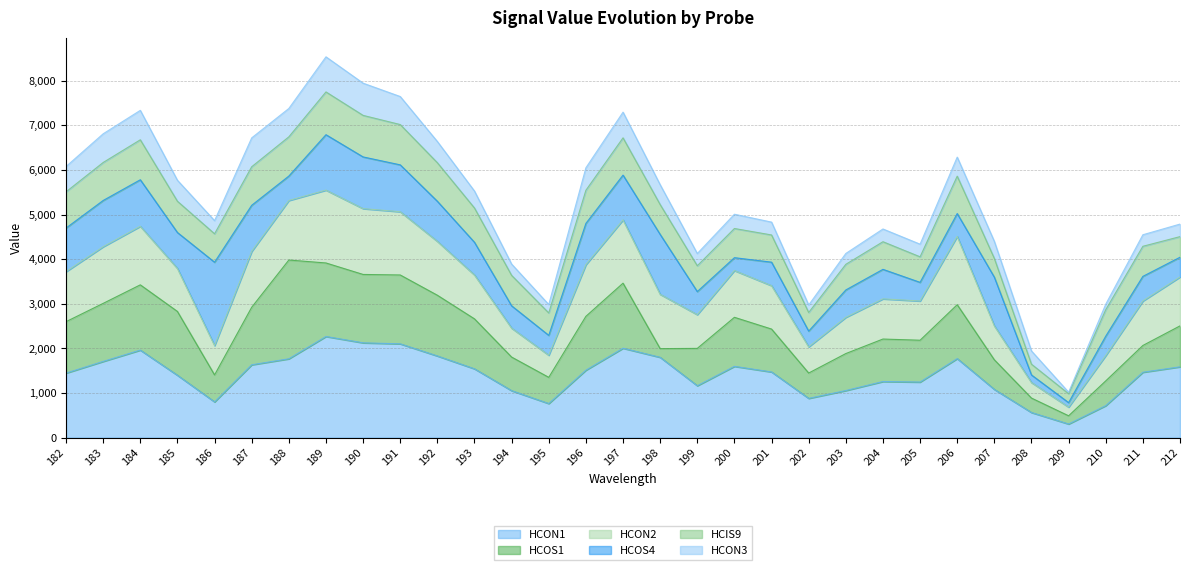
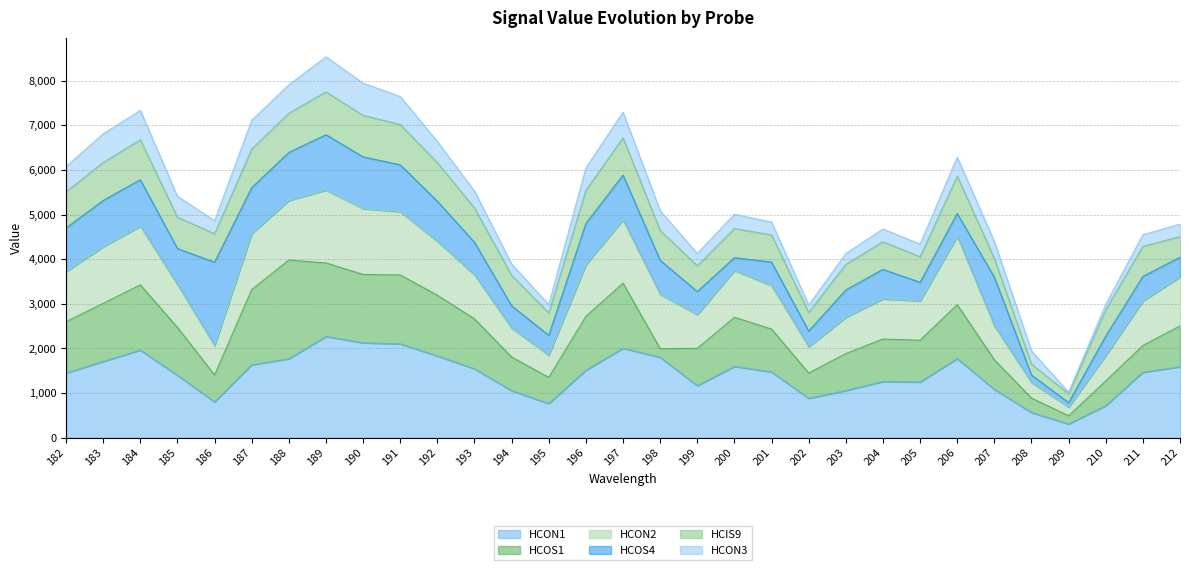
  {
    "HCOS1": {
      "182": "1,200",
      "183": "1,300",
      "184": "1,500",
-     "185": "1,400",
+     "185": "1,100",
      "186": "600",
-     "187": "1,300",
+     "187": "1,700",
      "188": "2,200",
      "189": "1,600",
      "190": "1,500",
      "191": "1,500",
      "192": "1,400",
      "193": "1,100",
      "194": "800",
      "195": "600",
      "196": "1,200",
      "197": "1,500",
      "198": "200",
      "199": "800",
      "200": "1,100",
      "201": "1,000",
      "202": "600",
      "203": "800",
      "204": "1,000",
      "205": "900",
      "206": "1,200",
      "207": "700",
      "208": "300",
      "209": "200",
      "210": "600",
      "211": "600",
      "212": "900"
    },
    "HCOS4": {
      "182": "1,000",
      "183": "1,000",
      "184": "1,000",
      "185": "800",
      "186": "1,900",
      "187": "1,000",
-     "188": "500",
+     "188": "1,100",
      "189": "1,200",
      "190": "1,200",
      "191": "1,100",
      "192": "900",
      "193": "700",
      "194": "500",
      "195": "400",
      "196": "900",
      "197": "1,000",
-     "198": "1,300",
+     "198": "800",
      "199": "500",
      "200": "300",
      "201": "500",
      "202": "400",
      "203": "600",
      "204": "700",
      "205": "400",
      "206": "500",
      "207": "1,100",
      "208": "200",
      "209": "100",
      "210": "400",
      "211": "600",
      "212": "400"
    }
  }
